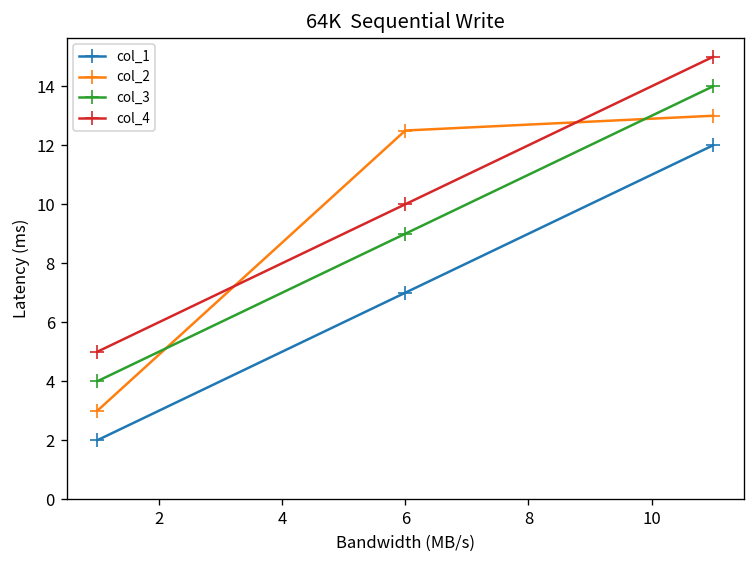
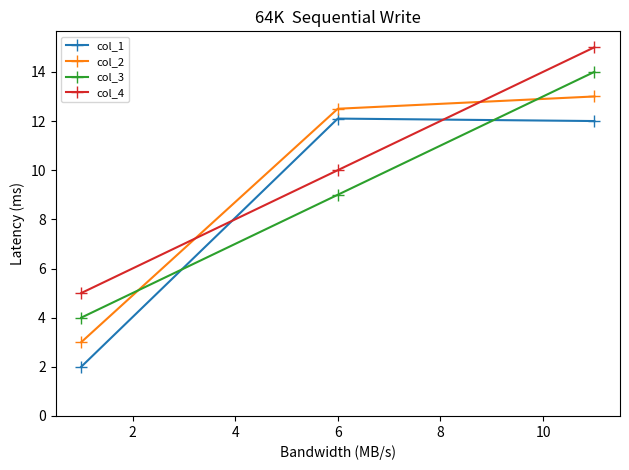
  {
    "col_1": {
-     "6": 7.0
+     "6": 12.1
    },
    "col_2": {
      "6": 12.5
    },
    "col_3": {
      "6": 9.0
    },
    "col_4": {
      "6": 10.0
    }
  }
